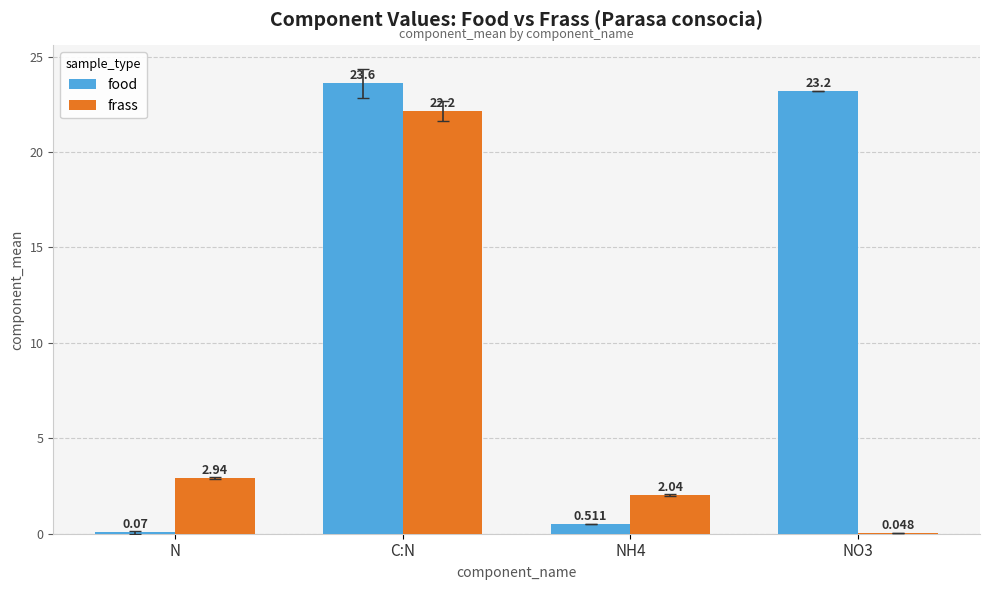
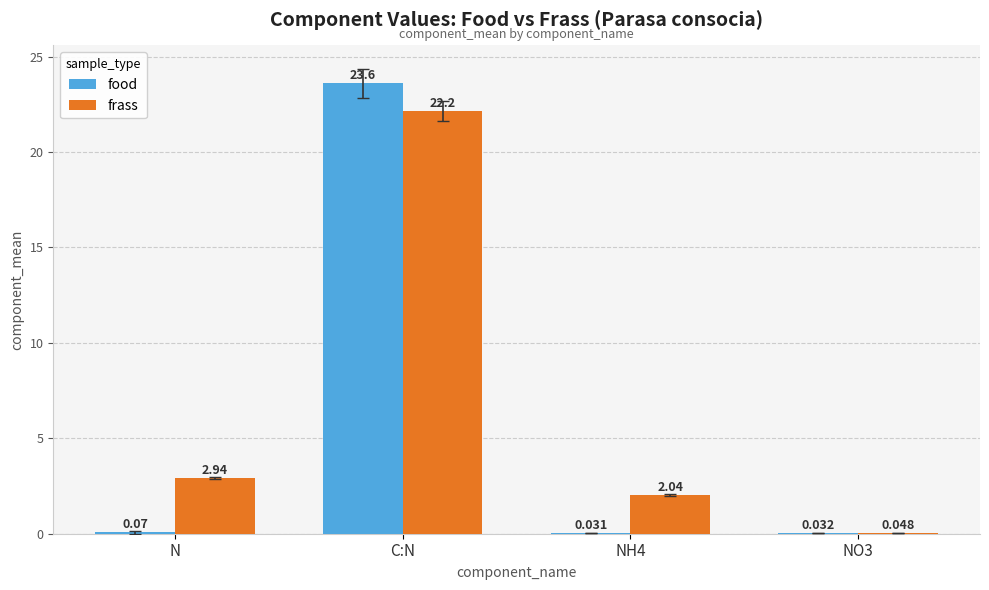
  {
    "food": {
-     "NH4": 0.511,
-     "NO3": 23.2
+     "NH4": 0.031,
+     "NO3": 0.032
    }
  }
